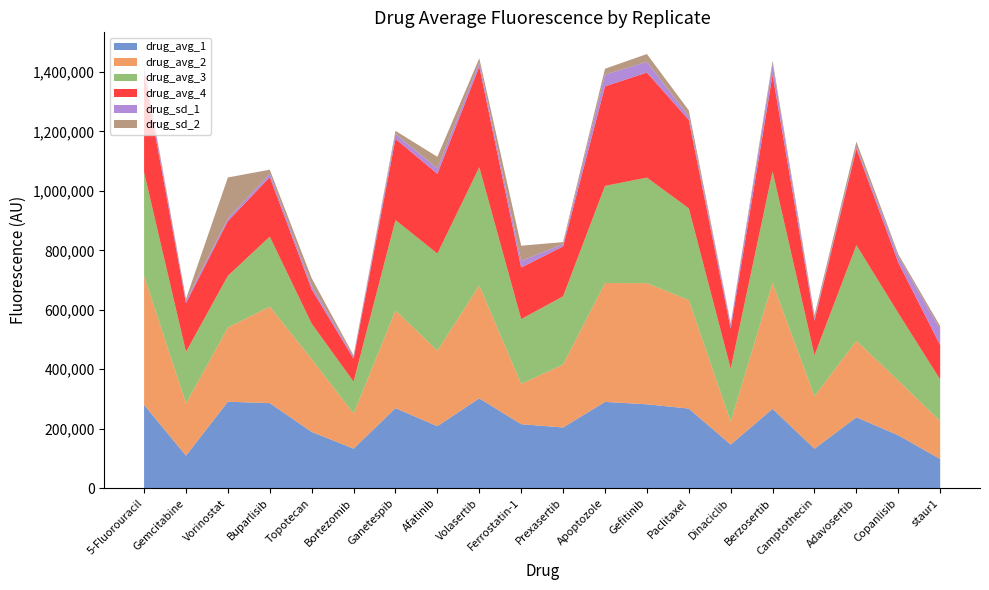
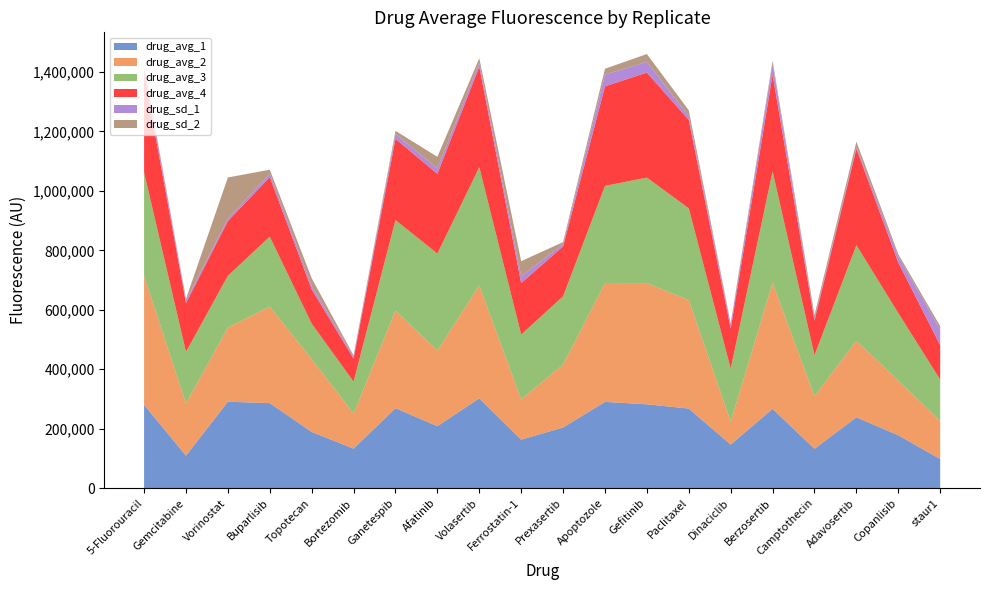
  {
    "drug_avg_1": {
      "5-Fluorouracil": "280,000",
      "Gemcitabine": "110,000",
      "Vorinostat": "290,000",
      "Buparlisib": "290,000",
      "Topotecan": "190,000",
      "Bortezomib": "130,000",
      "Ganetespib": "270,000",
      "Afatinib": "210,000",
      "Volasertib": "300,000",
-     "Ferrostatin-1": "220,000",
+     "Ferrostatin-1": "160,000",
      "Prexasertib": "200,000",
      "Apoptozole": "290,000",
      "Gefitinib": "280,000",
      "Paclitaxel": "270,000",
      "Dinaciclib": "150,000",
      "Berzosertib": "270,000",
      "Camptothecin": "130,000",
      "Adavosertib": "240,000",
      "Copanlisib": "180,000",
      "staur1": "100,000"
    },
    "drug_avg_2": {
      "5-Fluorouracil": "430,000",
      "Gemcitabine": "180,000",
      "Vorinostat": "250,000",
      "Buparlisib": "320,000",
      "Topotecan": "240,000",
      "Bortezomib": "120,000",
      "Ganetespib": "330,000",
      "Afatinib": "250,000",
      "Volasertib": "380,000",
      "Ferrostatin-1": "140,000",
      "Prexasertib": "210,000",
      "Apoptozole": "400,000",
      "Gefitinib": "410,000",
      "Paclitaxel": "370,000",
      "Dinaciclib": "80,000",
      "Berzosertib": "420,000",
      "Camptothecin": "180,000",
      "Adavosertib": "260,000",
      "Copanlisib": "180,000",
      "staur1": "130,000"
    },
    "drug_avg_3": {
      "5-Fluorouracil": "350,000",
      "Gemcitabine": "170,000",
      "Vorinostat": "170,000",
      "Buparlisib": "240,000",
      "Topotecan": "120,000",
      "Bortezomib": "110,000",
      "Ganetespib": "300,000",
      "Afatinib": "330,000",
      "Volasertib": "400,000",
      "Ferrostatin-1": "220,000",
      "Prexasertib": "230,000",
      "Apoptozole": "330,000",
      "Gefitinib": "360,000",
      "Paclitaxel": "310,000",
      "Dinaciclib": "180,000",
      "Berzosertib": "370,000",
      "Camptothecin": "140,000",
      "Adavosertib": "320,000",
      "Copanlisib": "230,000",
      "staur1": "140,000"
    },
    "drug_avg_4": {
      "Gemcitabine": "160,000",
      "Buparlisib": "200,000",
      "Topotecan": "120,000",
      "Ganetespib": "270,000",
      "Afatinib": "270,000",
      "Volasertib": "340,000",
      "Ferrostatin-1": "170,000",
      "Apoptozole": "330,000",
      "Gefitinib": "350,000",
      "Paclitaxel": "300,000",
      "Dinaciclib": "130,000",
      "Berzosertib": "330,000",
      "Copanlisib": "170,000",
      "staur1": "120,000"
    },
    "drug_sd_1": {
      "Buparlisib": "10,000",
      "Topotecan": "10,000",
      "Ganetespib": "20,000",
      "Afatinib": "20,000",
      "Volasertib": "10,000",
      "Ferrostatin-1": "20,000",
      "Apoptozole": "40,000",
      "Gefitinib": "40,000",
      "Paclitaxel": "10,000",
      "Berzosertib": "40,000",
      "staur1": "50,000"
    },
    "drug_sd_2": {
      "Vorinostat": "140,000",
      "Buparlisib": "10,000",
      "Topotecan": "30,000",
      "Ganetespib": "10,000",
      "Afatinib": "40,000",
      "Volasertib": "10,000",
      "Ferrostatin-1": "50,000",
      "Apoptozole": "20,000",
      "Gefitinib": "30,000",
      "Paclitaxel": "20,000",
      "Berzosertib": "10,000",
      "Camptothecin": "10,000",
      "Adavosertib": "20,000",
      "staur1": "10,000"
    }
  }
